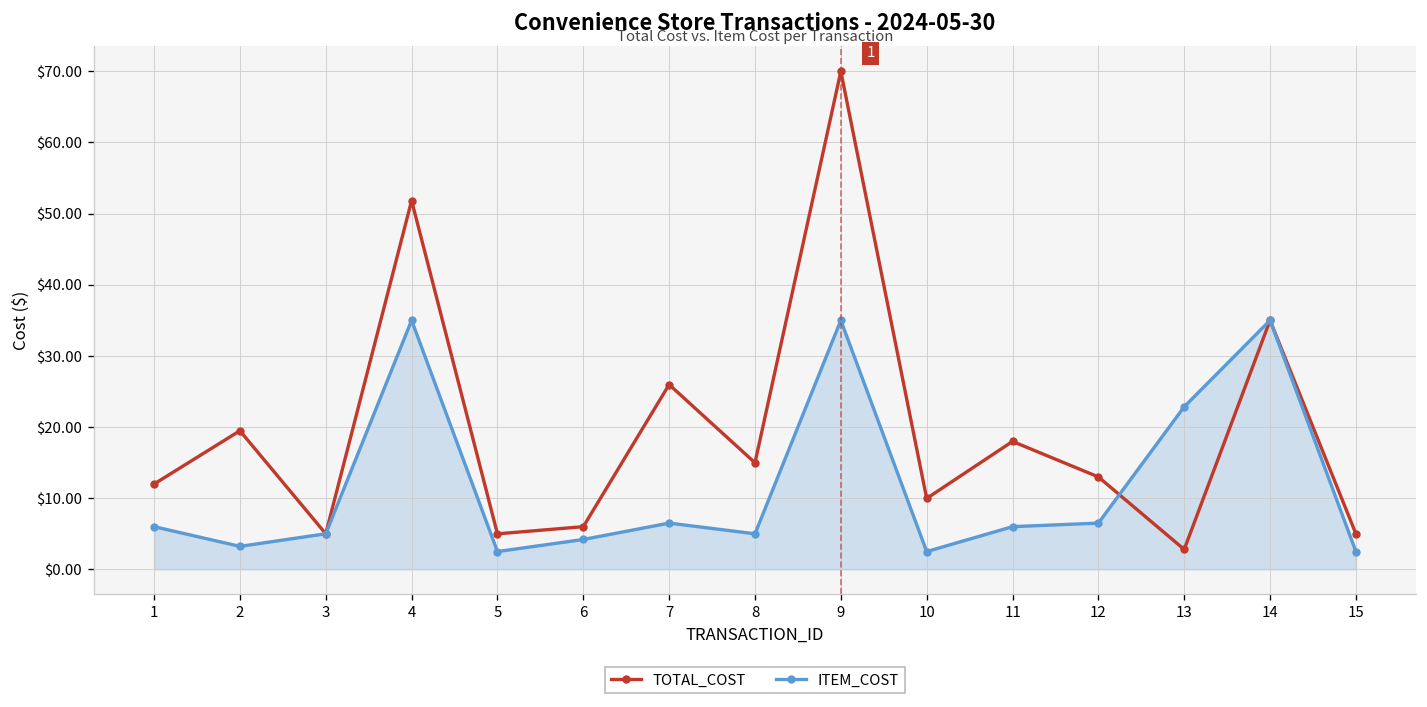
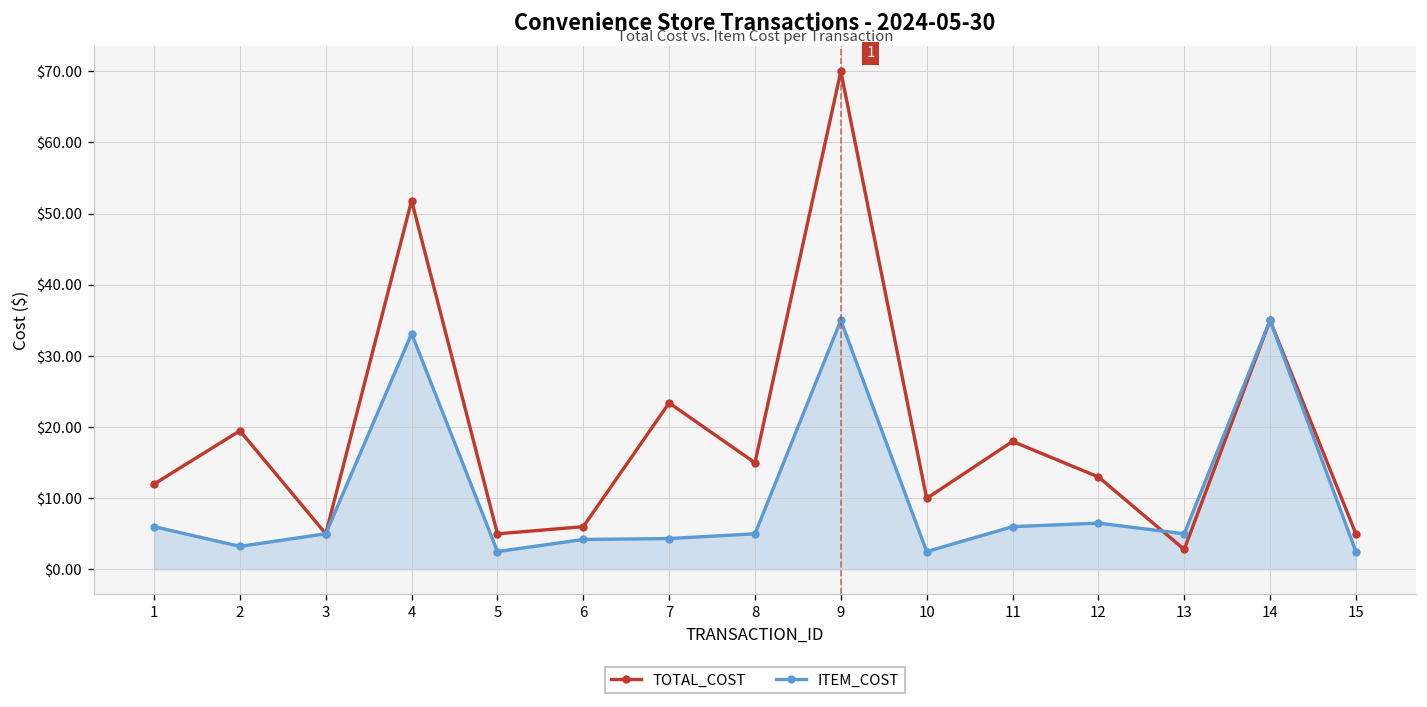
  {
    "TOTAL_COST": {
      "1": "$12",
      "2": "$19",
      "4": "$52",
      "5": "$5",
      "6": "$6",
-     "7": "$26",
+     "7": "$23",
      "8": "$15",
      "10": "$10",
      "11": "$18",
      "12": "$13",
      "13": "$3",
      "15": "$5"
    },
    "ITEM_COST": {
      "1": "$6",
      "2": "$3",
-     "4": "$35",
+     "4": "$33",
      "5": "$2",
      "6": "$4",
-     "7": "$6",
+     "7": "$4",
      "8": "$5",
      "9": "$35",
      "10": "$2",
      "11": "$6",
      "12": "$6",
-     "13": "$23",
+     "13": "$5",
      "15": "$2"
    }
  }
